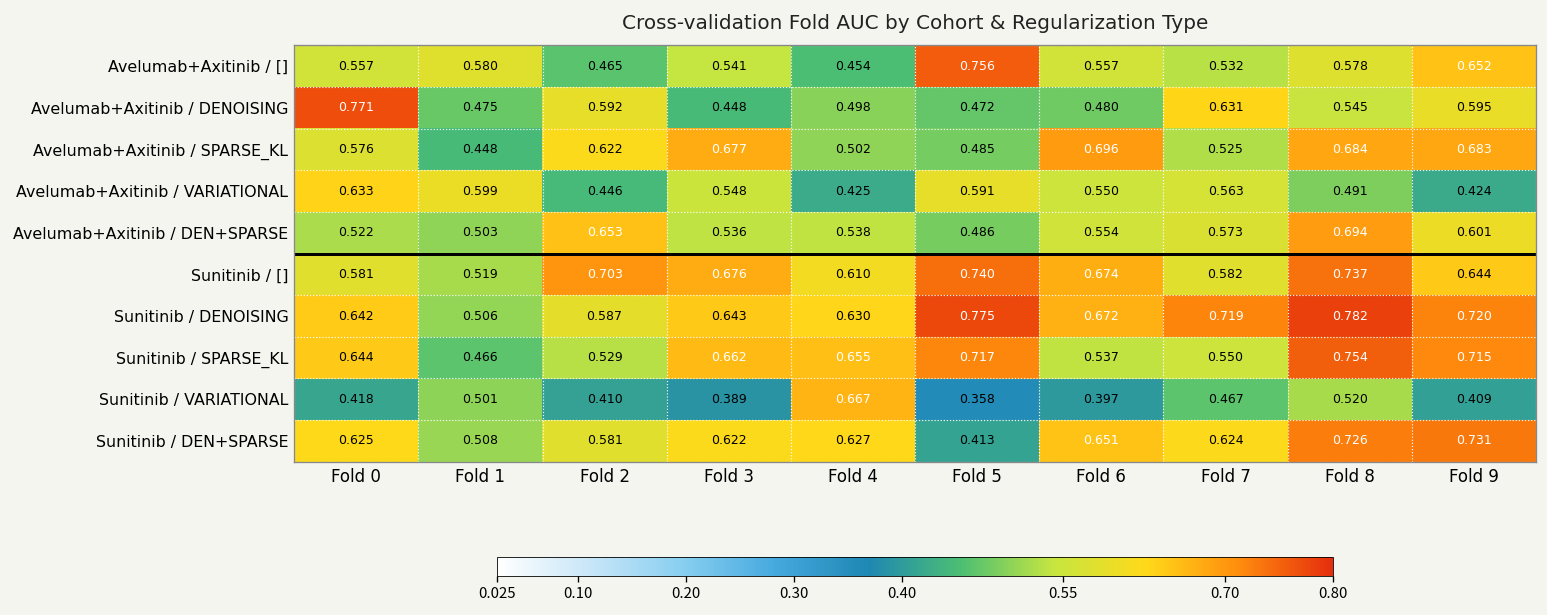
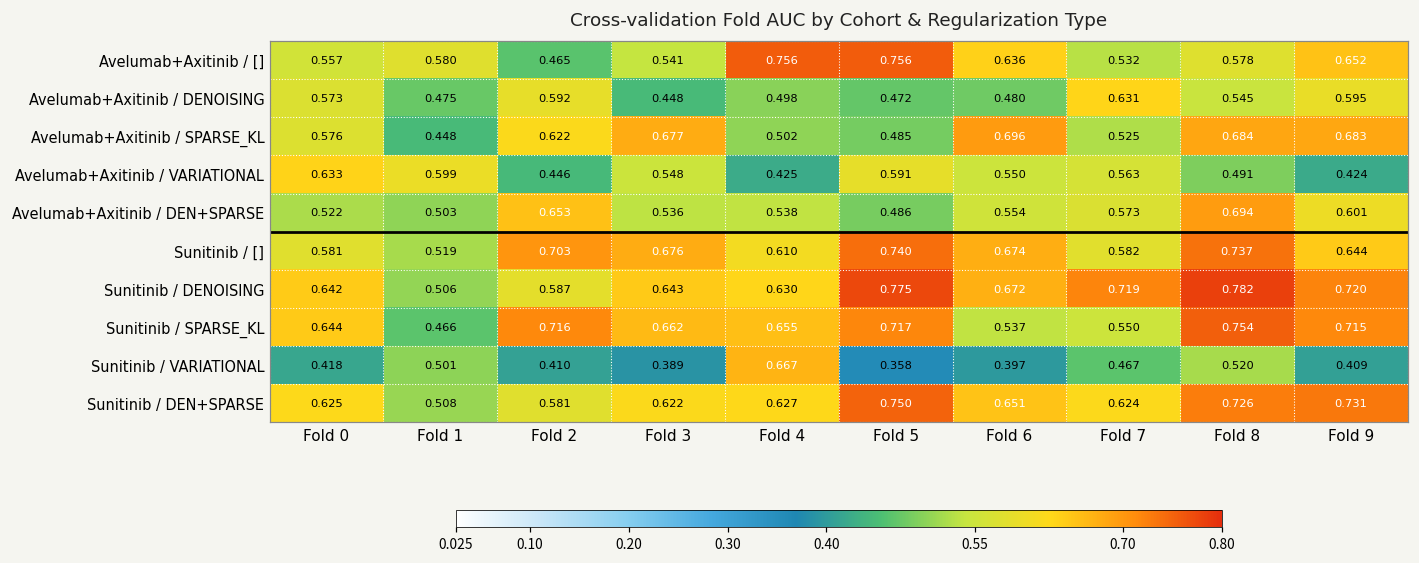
  {
    "Avelumab+Axitinib / []": {
      "Fold 0": 0.557,
      "Fold 1": 0.580,
      "Fold 2": 0.465,
      "Fold 3": 0.541,
-     "Fold 4": 0.454,
+     "Fold 4": 0.756,
      "Fold 5": 0.756,
-     "Fold 6": 0.557,
+     "Fold 6": 0.636,
      "Fold 7": 0.532,
      "Fold 8": 0.578,
      "Fold 9": 0.652
    },
    "Avelumab+Axitinib / DENOISING": {
-     "Fold 0": 0.771,
+     "Fold 0": 0.573,
      "Fold 1": 0.475,
      "Fold 2": 0.592,
      "Fold 3": 0.448,
      "Fold 4": 0.498,
      "Fold 5": 0.472,
      "Fold 6": 0.480,
      "Fold 7": 0.631,
      "Fold 8": 0.545,
      "Fold 9": 0.595
    },
    "Avelumab+Axitinib / SPARSE_KL": {
      "Fold 0": 0.576,
      "Fold 1": 0.448,
      "Fold 2": 0.622,
      "Fold 3": 0.677,
      "Fold 4": 0.502,
      "Fold 5": 0.485,
      "Fold 6": 0.696,
      "Fold 7": 0.525,
      "Fold 8": 0.684,
      "Fold 9": 0.683
    },
    "Avelumab+Axitinib / VARIATIONAL": {
      "Fold 0": 0.633,
      "Fold 1": 0.599,
      "Fold 2": 0.446,
      "Fold 3": 0.548,
      "Fold 4": 0.425,
      "Fold 5": 0.591,
      "Fold 6": 0.550,
      "Fold 7": 0.563,
      "Fold 8": 0.491,
      "Fold 9": 0.424
    },
    "Avelumab+Axitinib / DEN+SPARSE": {
      "Fold 0": 0.522,
      "Fold 1": 0.503,
      "Fold 2": 0.653,
      "Fold 3": 0.536,
      "Fold 4": 0.538,
      "Fold 5": 0.486,
      "Fold 6": 0.554,
      "Fold 7": 0.573,
      "Fold 8": 0.694,
      "Fold 9": 0.601
    },
    "Sunitinib / []": {
      "Fold 0": 0.581,
      "Fold 1": 0.519,
      "Fold 2": 0.703,
      "Fold 3": 0.676,
      "Fold 4": 0.610,
      "Fold 5": 0.740,
      "Fold 6": 0.674,
      "Fold 7": 0.582,
      "Fold 8": 0.737,
      "Fold 9": 0.644
    },
    "Sunitinib / DENOISING": {
      "Fold 0": 0.642,
      "Fold 1": 0.506,
      "Fold 2": 0.587,
      "Fold 3": 0.643,
      "Fold 4": 0.630,
      "Fold 5": 0.775,
      "Fold 6": 0.672,
      "Fold 7": 0.719,
      "Fold 8": 0.782,
      "Fold 9": 0.720
    },
    "Sunitinib / SPARSE_KL": {
      "Fold 0": 0.644,
      "Fold 1": 0.466,
-     "Fold 2": 0.529,
+     "Fold 2": 0.716,
      "Fold 3": 0.662,
      "Fold 4": 0.655,
      "Fold 5": 0.717,
      "Fold 6": 0.537,
      "Fold 7": 0.550,
      "Fold 8": 0.754,
      "Fold 9": 0.715
    },
    "Sunitinib / VARIATIONAL": {
      "Fold 0": 0.418,
      "Fold 1": 0.501,
      "Fold 2": 0.410,
      "Fold 3": 0.389,
      "Fold 4": 0.667,
      "Fold 5": 0.358,
      "Fold 6": 0.397,
      "Fold 7": 0.467,
      "Fold 8": 0.520,
      "Fold 9": 0.409
    },
    "Sunitinib / DEN+SPARSE": {
      "Fold 0": 0.625,
      "Fold 1": 0.508,
      "Fold 2": 0.581,
      "Fold 3": 0.622,
      "Fold 4": 0.627,
-     "Fold 5": 0.413,
+     "Fold 5": 0.750,
      "Fold 6": 0.651,
      "Fold 7": 0.624,
      "Fold 8": 0.726,
      "Fold 9": 0.731
    }
  }
